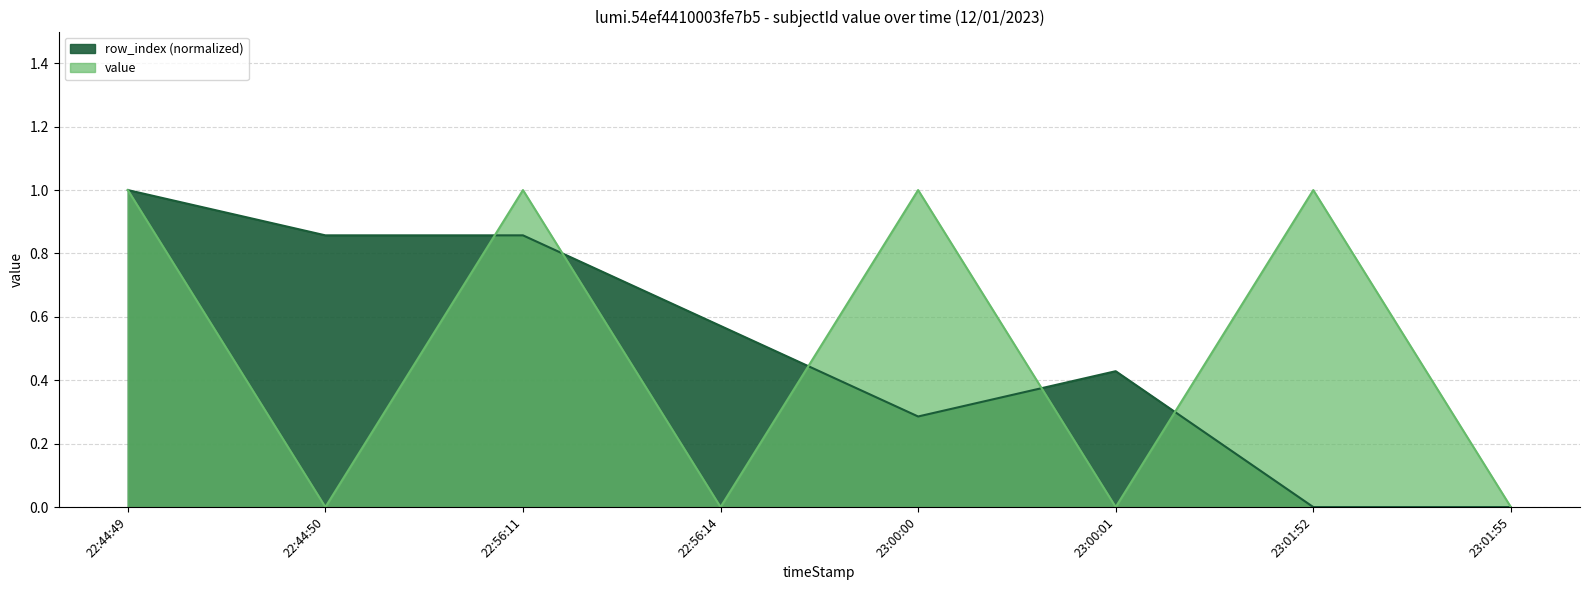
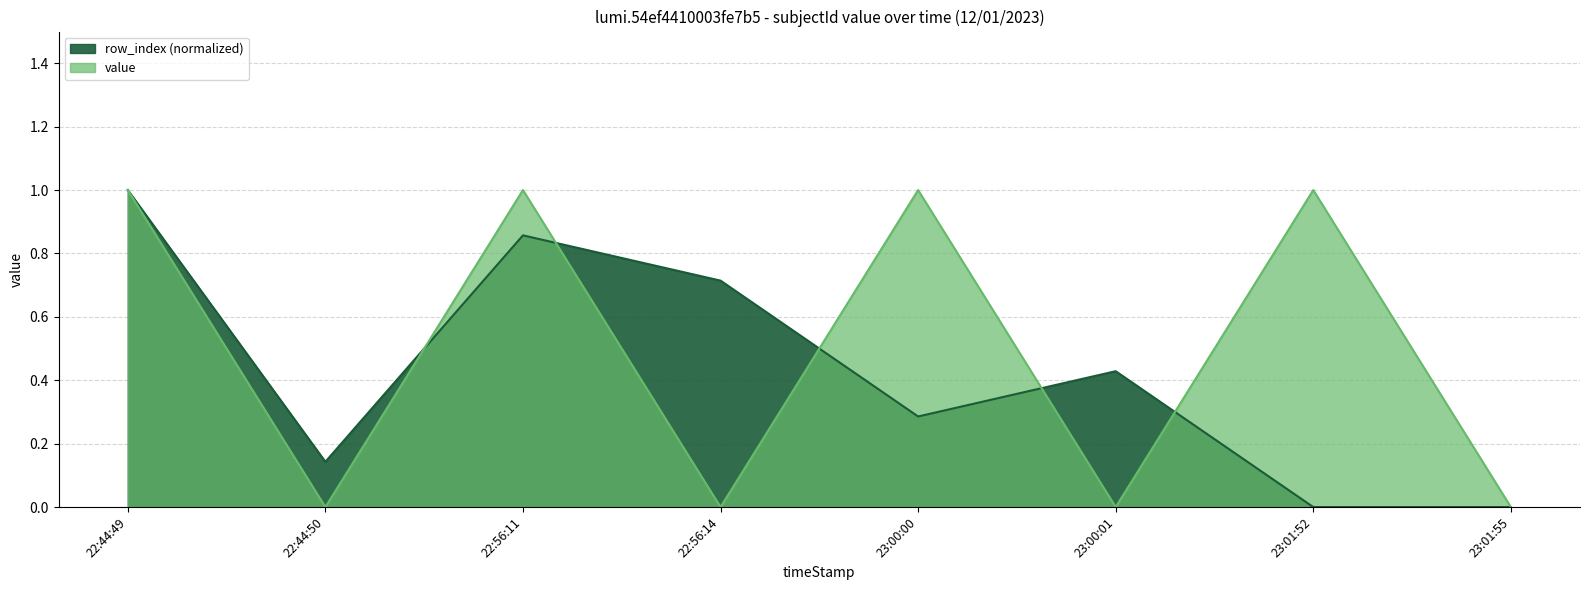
  {
    "row_index (normalized)": {
-     "22:44:50": 0.86,
+     "22:44:50": 0.14,
      "22:56:11": 0.86,
-     "22:56:14": 0.57,
+     "22:56:14": 0.71,
      "23:00:00": 0.29,
      "23:00:01": 0.43,
      "23:01:52": 0.00
    },
    "value": {
      "22:44:50": 0.00,
      "22:56:11": 1.00,
      "22:56:14": 0.00,
      "23:00:00": 1.00,
      "23:00:01": 0.00,
      "23:01:52": 1.00
    }
  }
